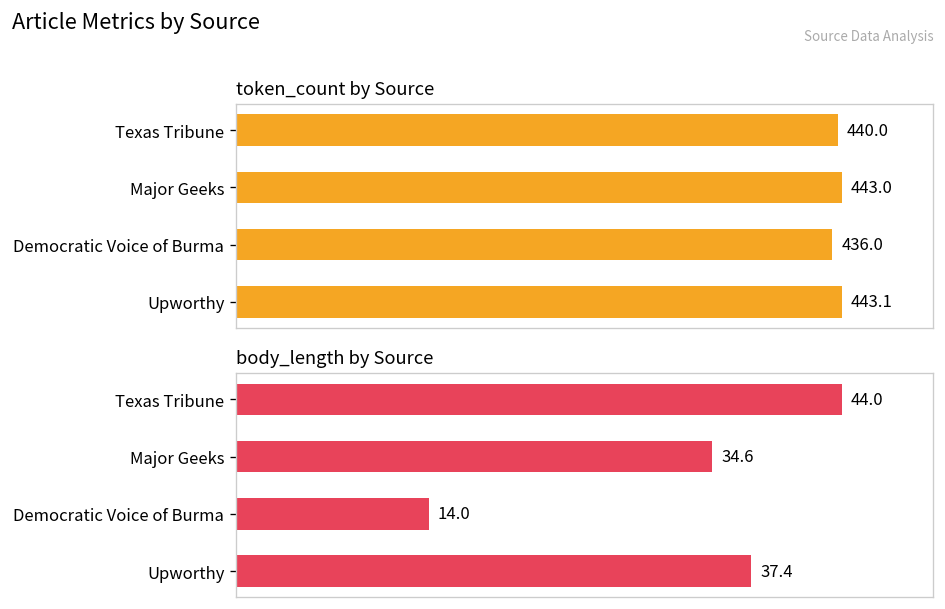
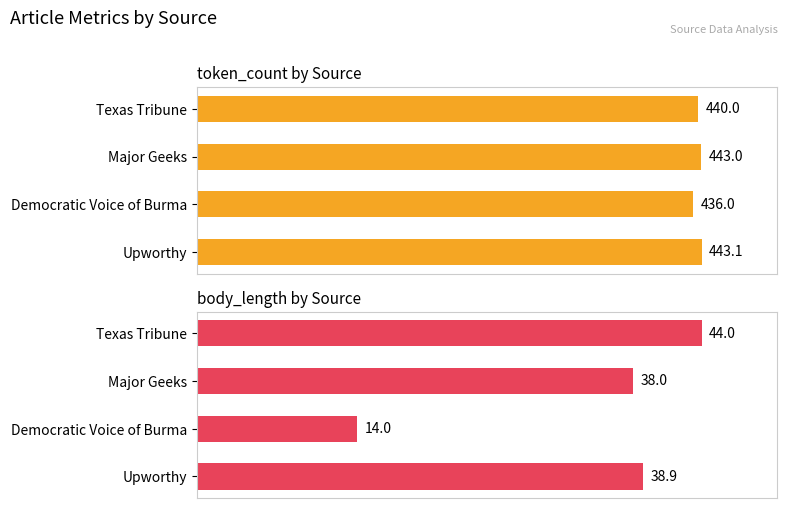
  {
    "body_length by Source": {
-     "Major Geeks": 34.6,
-     "Upworthy": 37.4
+     "Major Geeks": 38.0,
+     "Upworthy": 38.9
    }
  }
